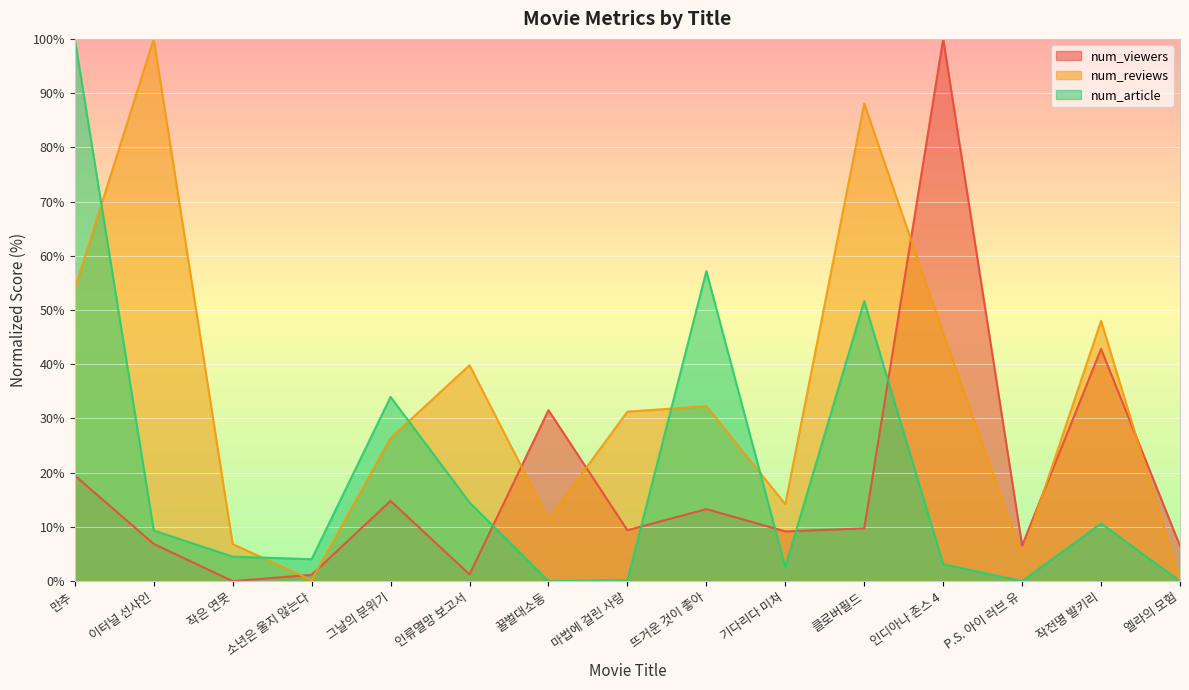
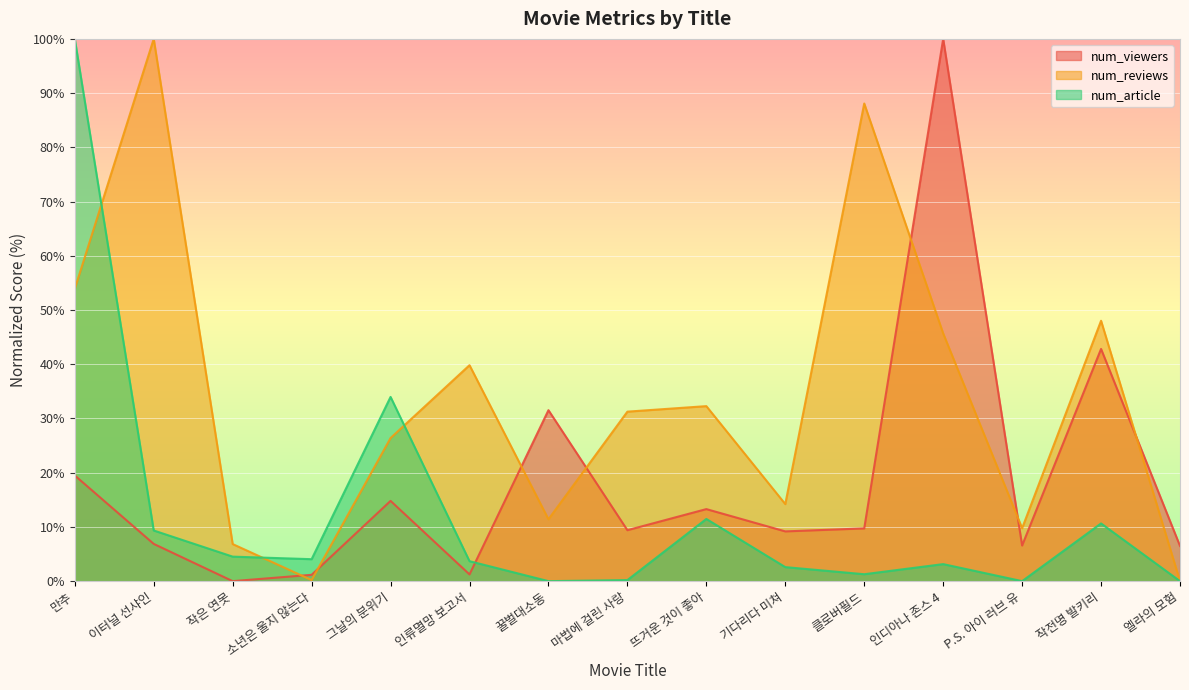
  {
    "num_viewers": {
      "만추": "19%",
      "이터널 선샤인": "7%",
      "작은 연못": "0%",
      "소년은 울지 않는다": "1%",
      "그날의 분위기": "15%",
      "인류멸망 보고서": "1%",
      "꿀벌대소동": "32%",
      "마법에 걸린 사랑": "9%",
      "뜨거운 것이 좋아": "13%",
      "기다리다 미쳐": "9%",
      "클로버필드": "10%",
      "인디아나 존스 4": "100%",
      "P.S. 아이 러브 유": "7%",
      "작전명 발키리": "43%",
      "엘라의 모험": "6%"
    },
    "num_reviews": {
      "만추": "54%",
      "이터널 선샤인": "100%",
      "작은 연못": "7%",
      "소년은 울지 않는다": "0%",
      "그날의 분위기": "26%",
      "인류멸망 보고서": "40%",
      "꿀벌대소동": "11%",
      "마법에 걸린 사랑": "31%",
      "뜨거운 것이 좋아": "32%",
      "기다리다 미쳐": "14%",
      "클로버필드": "88%",
      "인디아나 존스 4": "46%",
-     "P.S. 아이 러브 유": "5%",
+     "P.S. 아이 러브 유": "10%",
      "작전명 발키리": "48%"
    },
    "num_article": {
      "만추": "100%",
      "이터널 선샤인": "9%",
      "작은 연못": "5%",
      "소년은 울지 않는다": "4%",
      "그날의 분위기": "34%",
-     "인류멸망 보고서": "15%",
+     "인류멸망 보고서": "4%",
      "꿀벌대소동": "0%",
      "마법에 걸린 사랑": "0%",
-     "뜨거운 것이 좋아": "57%",
+     "뜨거운 것이 좋아": "11%",
      "기다리다 미쳐": "3%",
-     "클로버필드": "52%",
+     "클로버필드": "1%",
      "인디아나 존스 4": "3%",
      "P.S. 아이 러브 유": "0%",
      "작전명 발키리": "11%"
    }
  }
